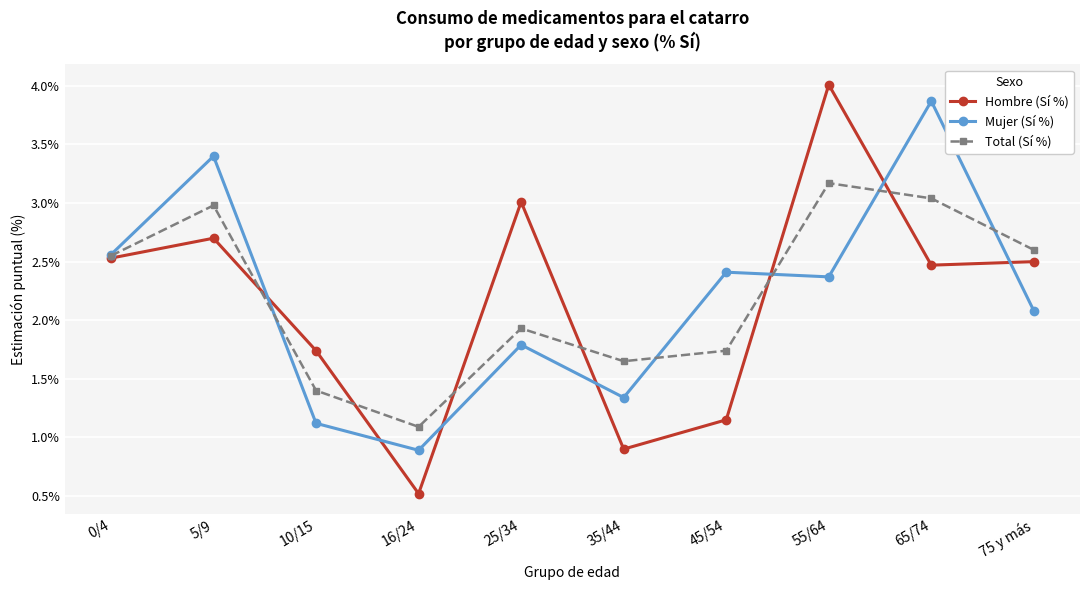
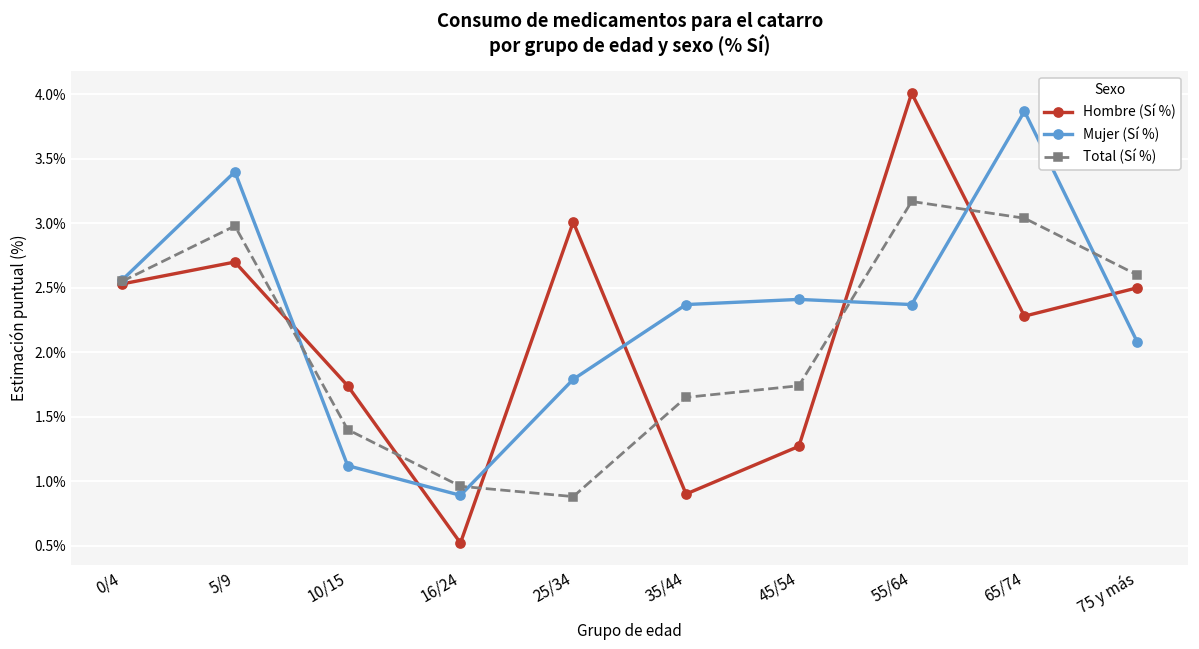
  {
    "Hombre (Sí %)": {
      "5/9": "2.70%",
      "10/15": "1.74%",
      "16/24": "0.52%",
      "25/34": "3.01%",
      "35/44": "0.90%",
-     "45/54": "1.15%",
+     "45/54": "1.27%",
      "55/64": "4.01%",
-     "65/74": "2.47%",
+     "65/74": "2.28%",
      "75 y más": "2.50%"
    },
    "Mujer (Sí %)": {
      "5/9": "3.40%",
      "10/15": "1.12%",
      "16/24": "0.89%",
      "25/34": "1.79%",
-     "35/44": "1.34%",
+     "35/44": "2.37%",
      "45/54": "2.41%",
      "55/64": "2.37%",
      "65/74": "3.87%",
      "75 y más": "2.08%"
    },
    "Total (Sí %)": {
      "5/9": "2.98%",
      "10/15": "1.40%",
-     "16/24": "1.09%",
-     "25/34": "1.93%",
+     "16/24": "0.96%",
+     "25/34": "0.88%",
      "35/44": "1.65%",
      "45/54": "1.74%",
      "55/64": "3.17%",
      "65/74": "3.04%",
      "75 y más": "2.60%"
    }
  }
